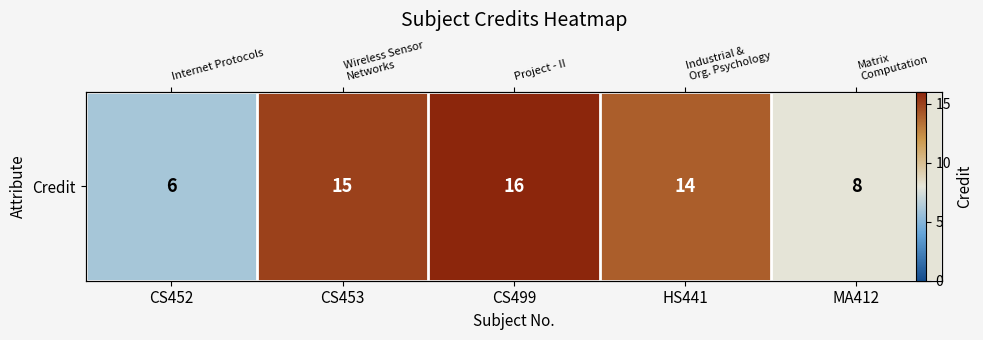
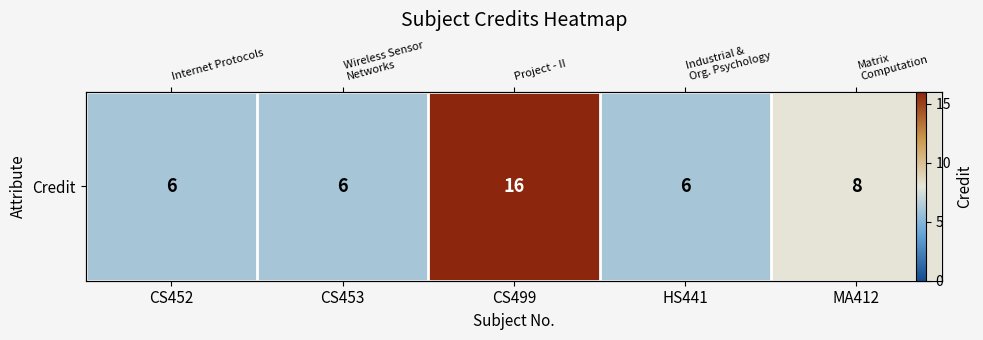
  {
    "Credit": {
      "CS452": 6,
-     "CS453": 15,
+     "CS453": 6,
      "CS499": 16,
-     "HS441": 14,
+     "HS441": 6,
      "MA412": 8
    }
  }
